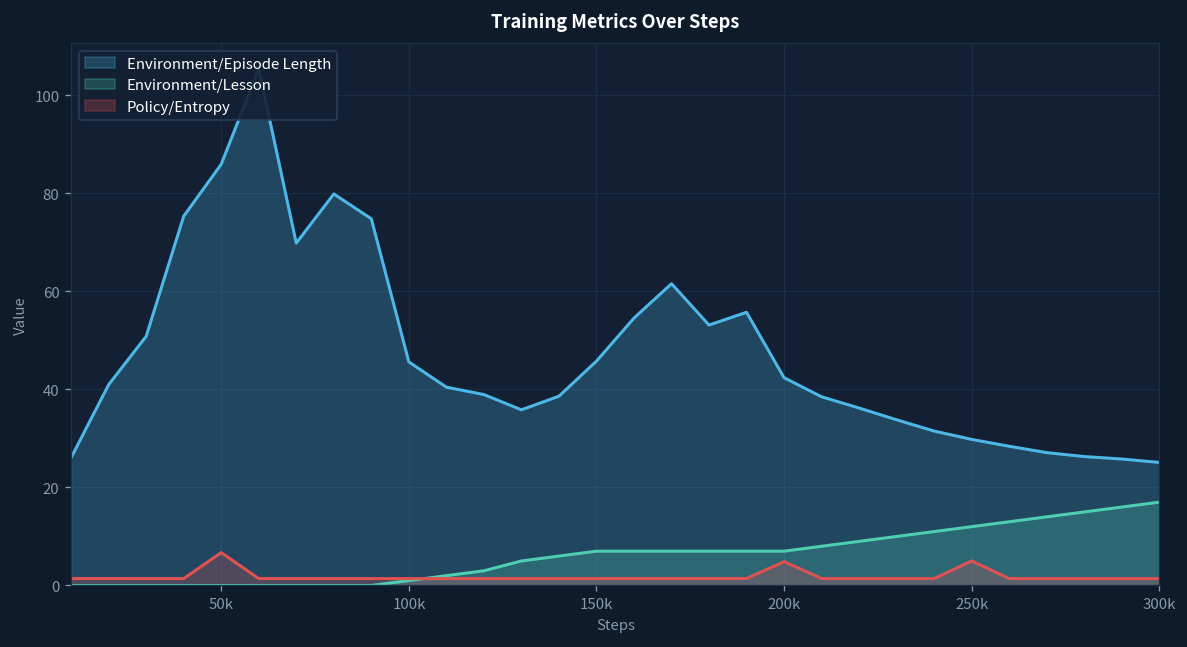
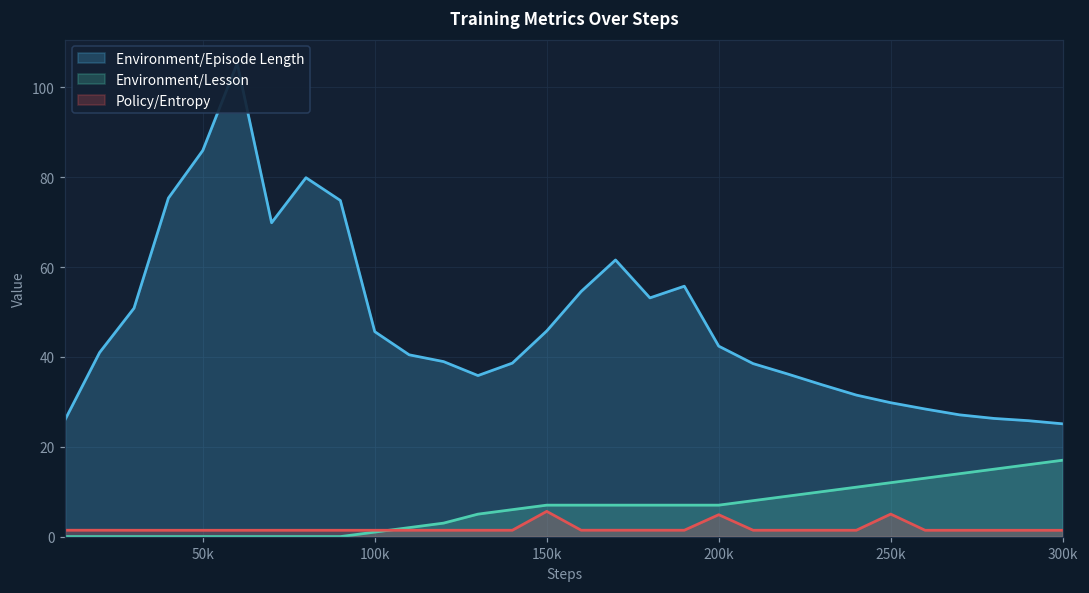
  {
    "Policy/Entropy": {
-     "50k": 7,
-     "150k": 1,
+     "50k": 1,
+     "150k": 6,
      "200k": 5,
      "250k": 5,
      "300k": 1
    }
  }
